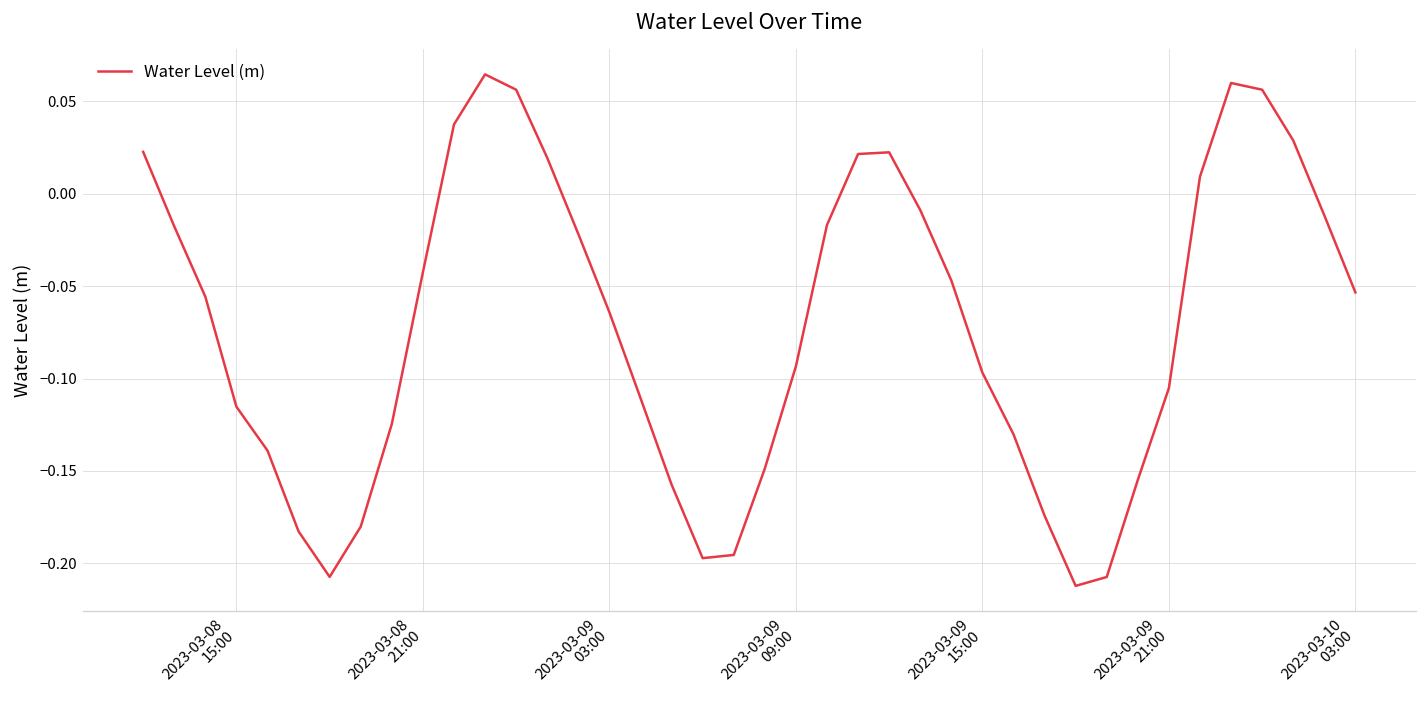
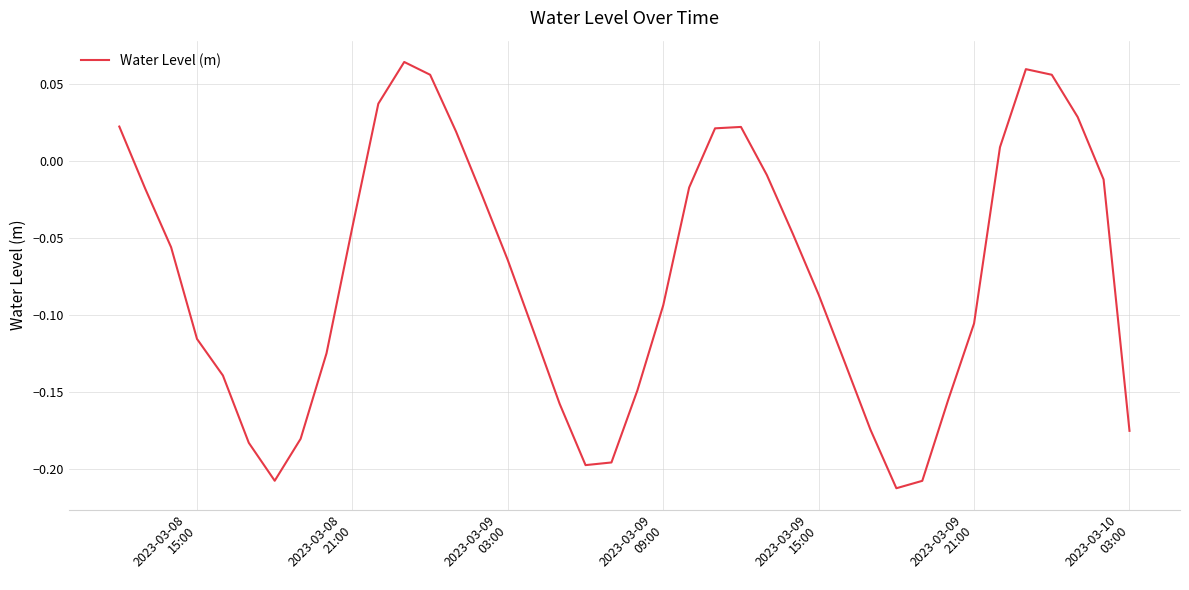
  {
    "2023-03-08 15:00": -0.115,
    "2023-03-08 21:00": -0.042,
    "2023-03-09 03:00": -0.064,
    "2023-03-09 09:00": -0.093,
-   "2023-03-09 15:00": -0.097,
+   "2023-03-09 15:00": -0.087,
    "2023-03-09 21:00": -0.105,
-   "2023-03-10 03:00": -0.053
+   "2023-03-10 03:00": -0.175
  }
